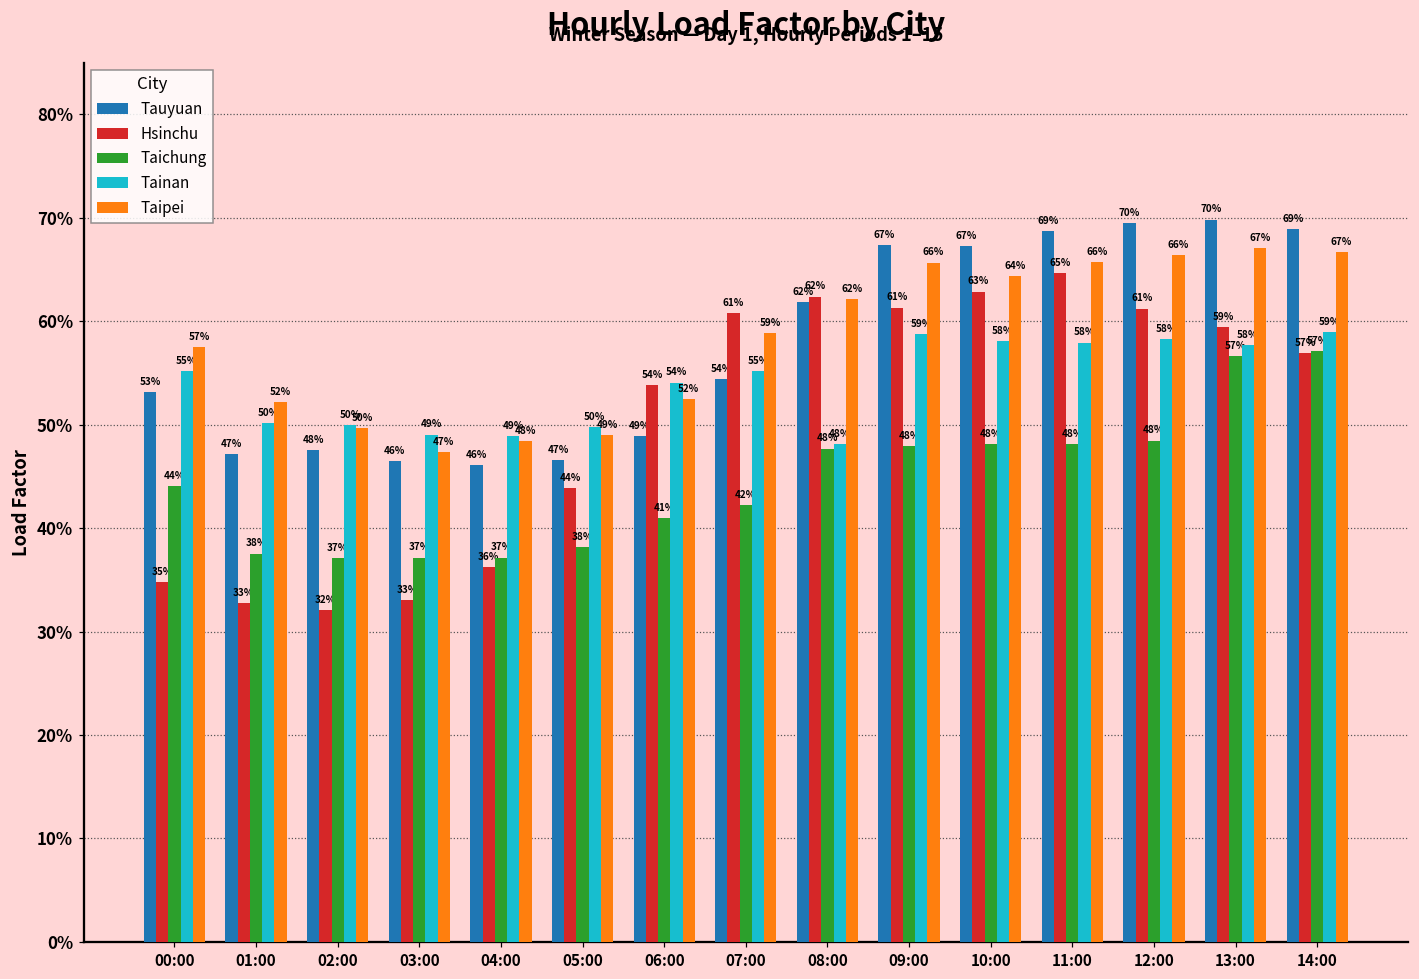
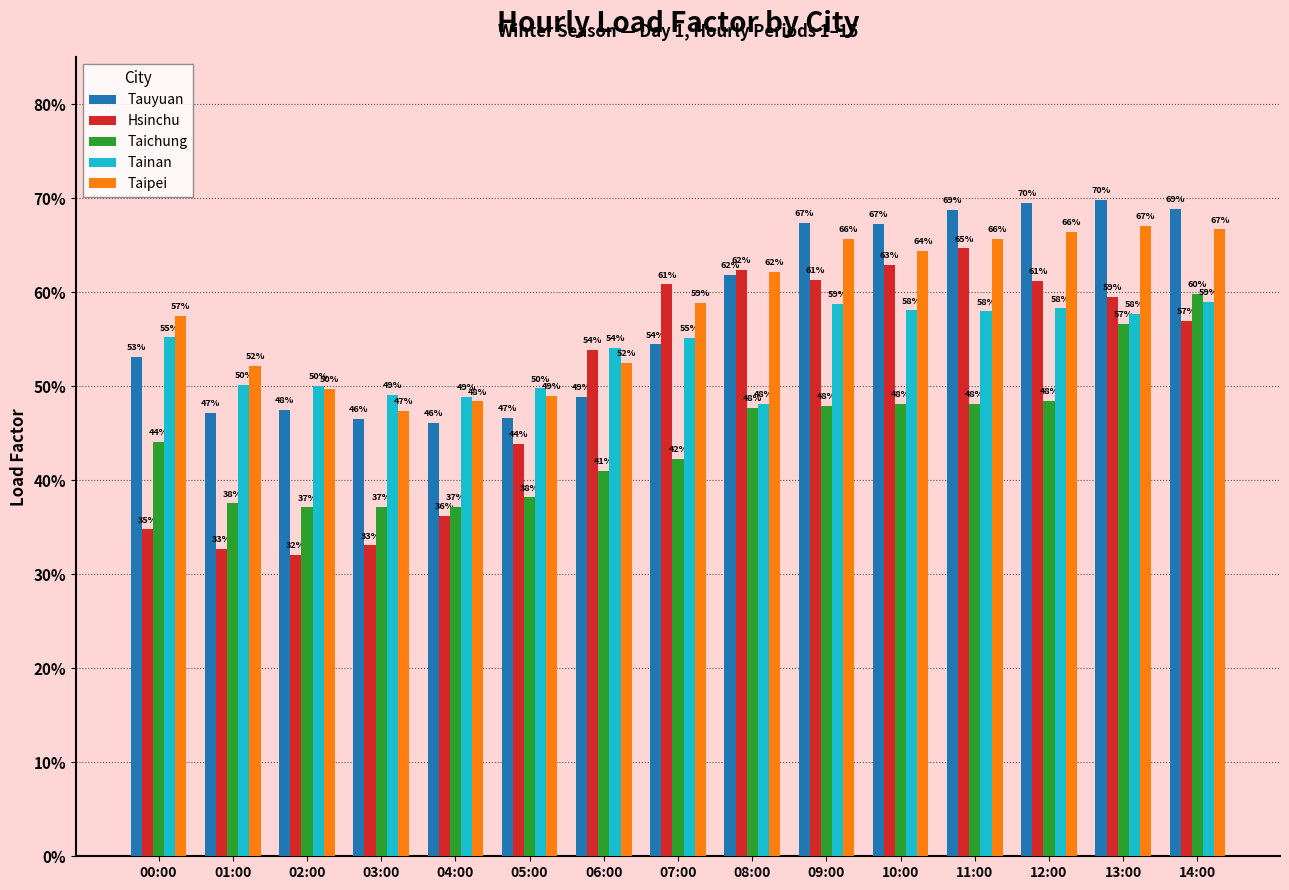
  {
    "Tauyuan": {
      "00:00": "53%",
      "01:00": "47%",
      "02:00": "48%",
      "03:00": "46%",
      "04:00": "46%",
      "05:00": "47%",
      "06:00": "49%",
      "07:00": "54%",
      "09:00": "67%",
      "10:00": "67%",
      "11:00": "69%",
      "12:00": "70%",
      "13:00": "70%",
      "14:00": "69%"
    },
    "Hsinchu": {
      "00:00": "35%",
      "01:00": "33%",
      "02:00": "32%",
      "03:00": "33%",
      "04:00": "36%",
      "05:00": "44%",
      "06:00": "54%",
      "07:00": "61%",
      "09:00": "61%",
      "10:00": "63%",
      "11:00": "65%",
      "12:00": "61%",
      "13:00": "59%",
      "14:00": "57%"
    },
    "Taichung": {
      "00:00": "44%",
      "01:00": "38%",
      "02:00": "37%",
      "03:00": "37%",
      "04:00": "37%",
      "05:00": "38%",
      "06:00": "41%",
      "07:00": "42%",
      "09:00": "48%",
      "10:00": "48%",
      "11:00": "48%",
      "12:00": "48%",
      "13:00": "57%",
-     "14:00": "57%"
+     "14:00": "60%"
    },
    "Tainan": {
      "00:00": "55%",
      "01:00": "50%",
      "03:00": "49%",
      "05:00": "50%",
      "06:00": "54%",
      "07:00": "55%",
      "09:00": "59%",
      "10:00": "58%",
      "11:00": "58%",
      "12:00": "58%",
      "13:00": "58%",
      "14:00": "59%"
    },
    "Taipei": {
      "00:00": "57%",
      "01:00": "52%",
      "03:00": "47%",
      "05:00": "49%",
      "06:00": "52%",
      "07:00": "59%",
      "08:00": "62%",
      "09:00": "66%",
      "10:00": "64%",
      "11:00": "66%",
      "12:00": "66%",
      "13:00": "67%",
      "14:00": "67%"
    }
  }
